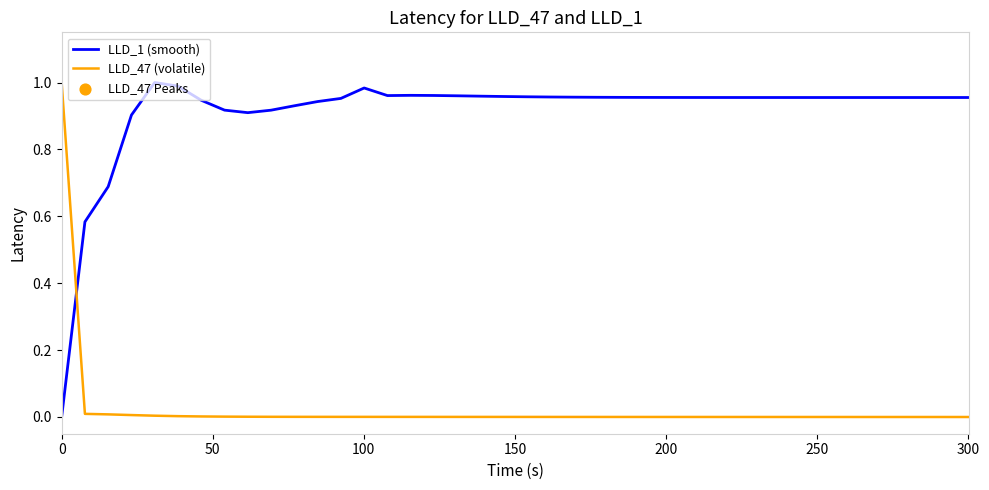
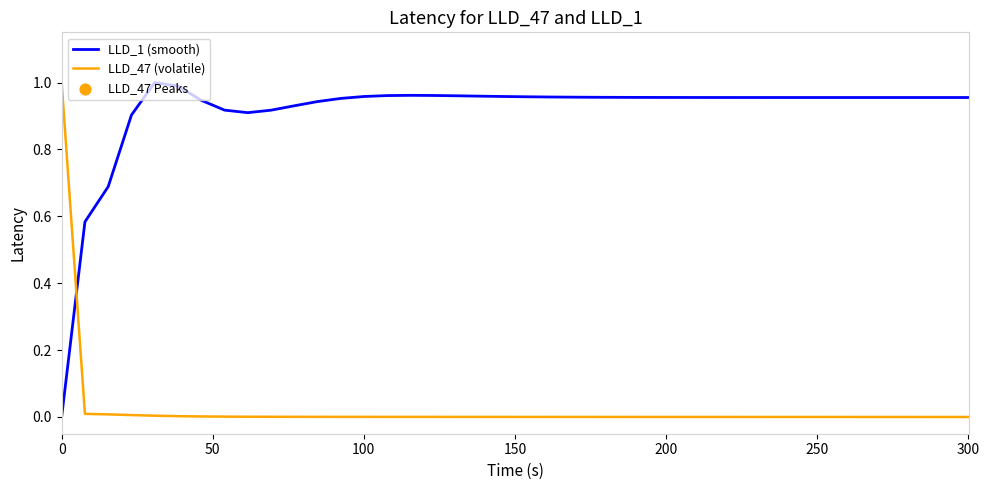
  {
    "LLD_1 (smooth)": {
      "0": 0.00,
-     "100": 0.98
+     "100": 0.96
    },
    "LLD_47 (volatile)": {
      "0": 1.00,
      "100": 0.00
    }
  }
